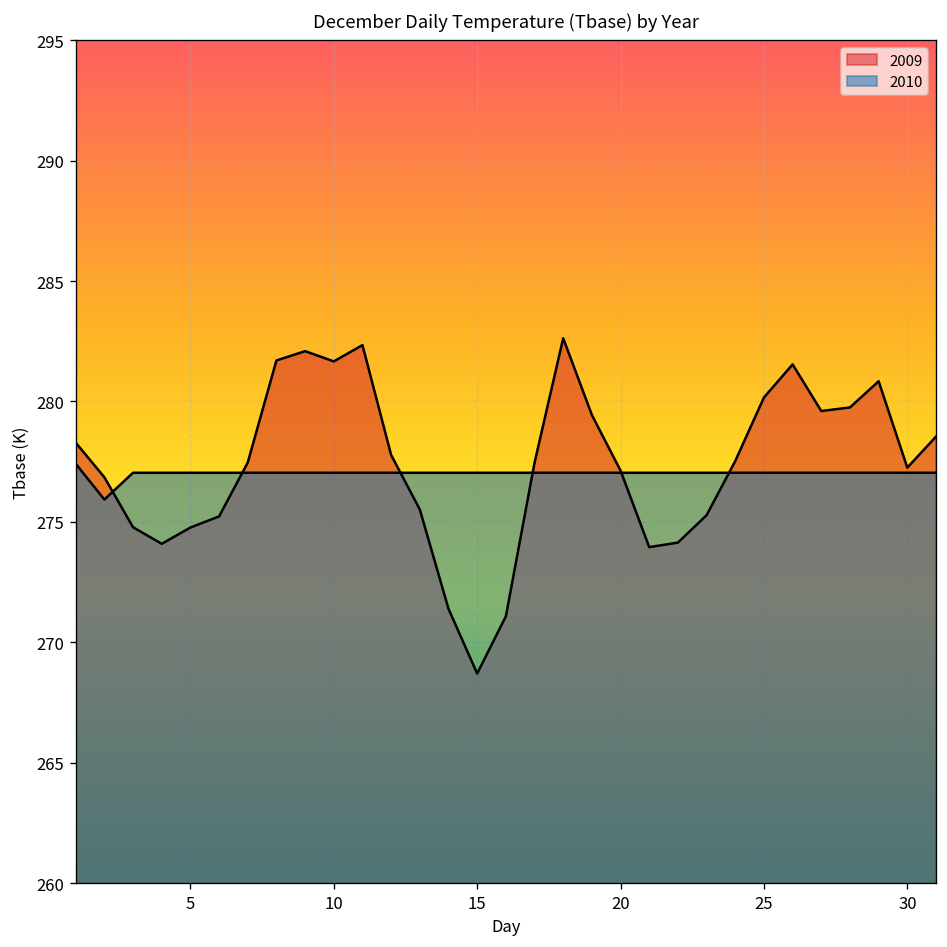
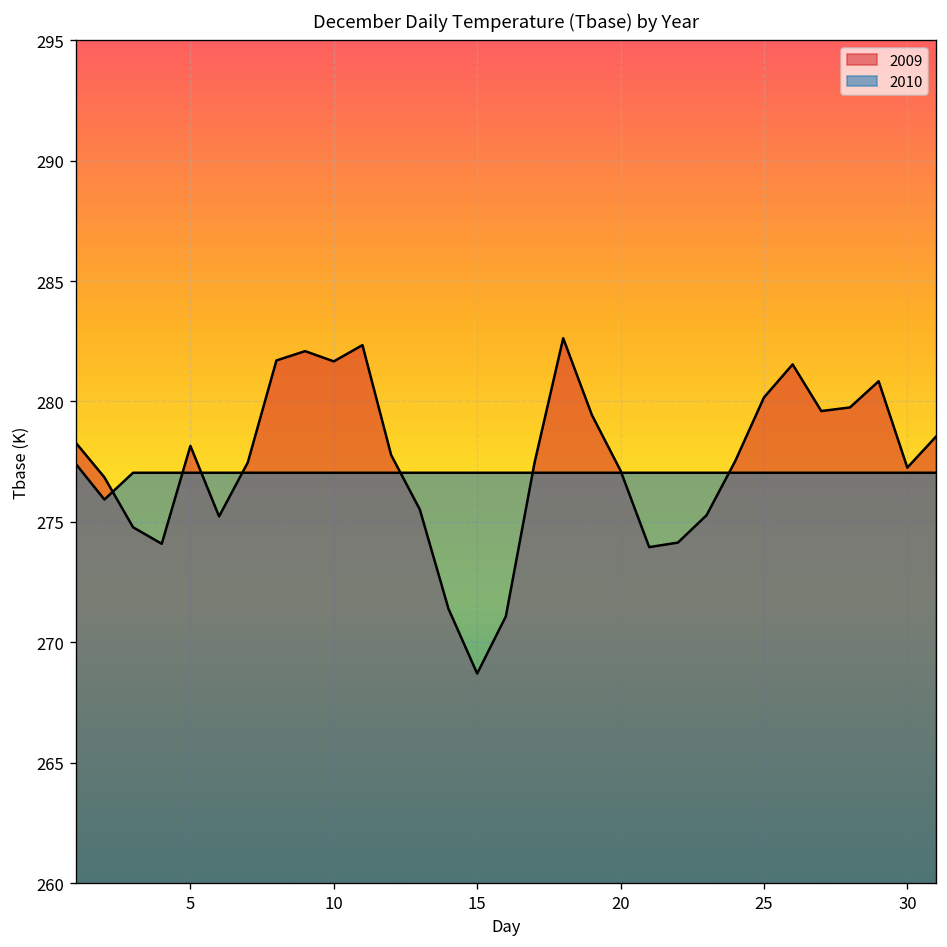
  {
    "2009": {
-     "5": 274.8,
+     "5": 278.2,
      "10": 281.7,
      "15": 268.7,
      "25": 280.2,
      "30": 277.3
    },
    "2010": {
      "5": 277.0,
      "10": 277.0,
      "15": 277.0,
      "25": 277.0,
      "30": 277.0
    }
  }
